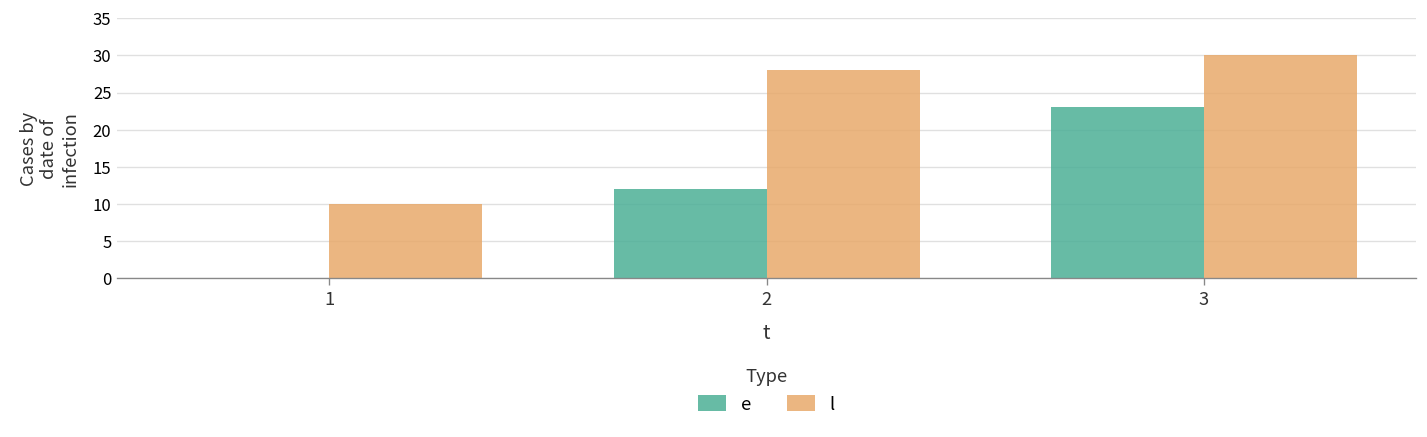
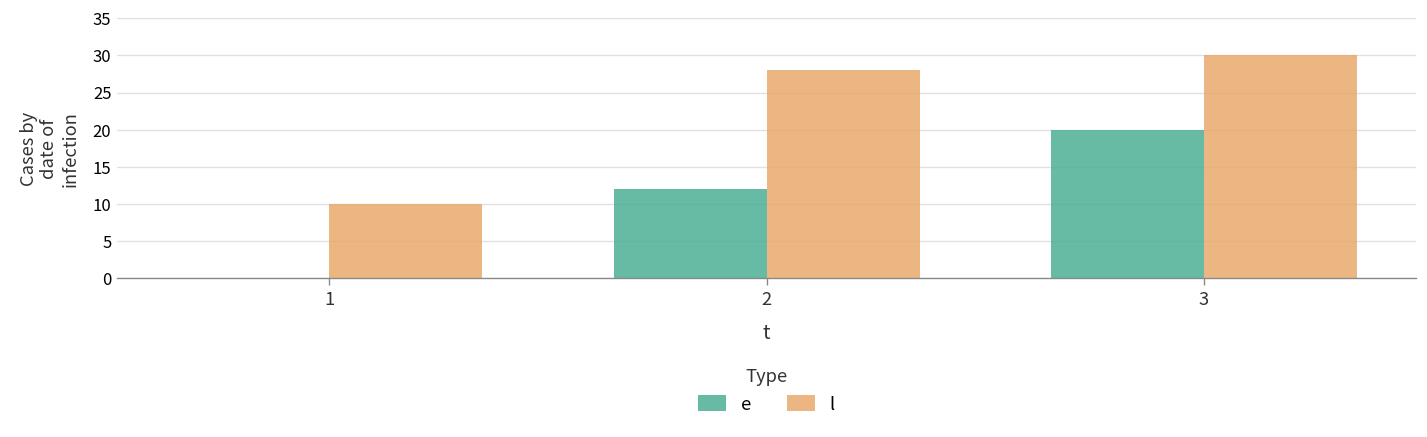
  {
    "e": {
      "1": 0,
      "2": 12,
-     "3": 23
+     "3": 20
    },
    "l": {
      "1": 10,
      "2": 28,
      "3": 30
    }
  }
